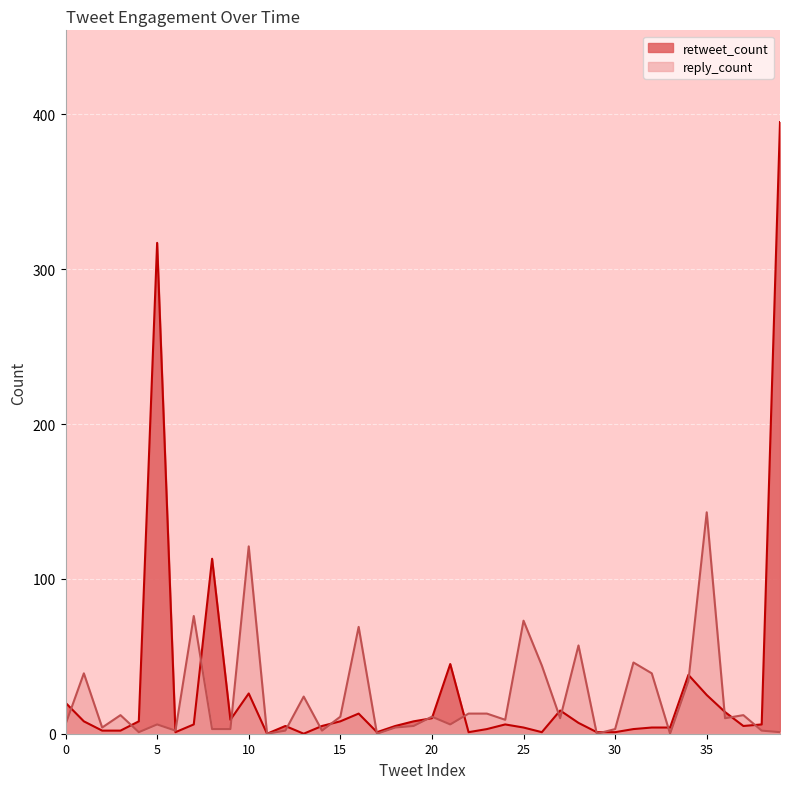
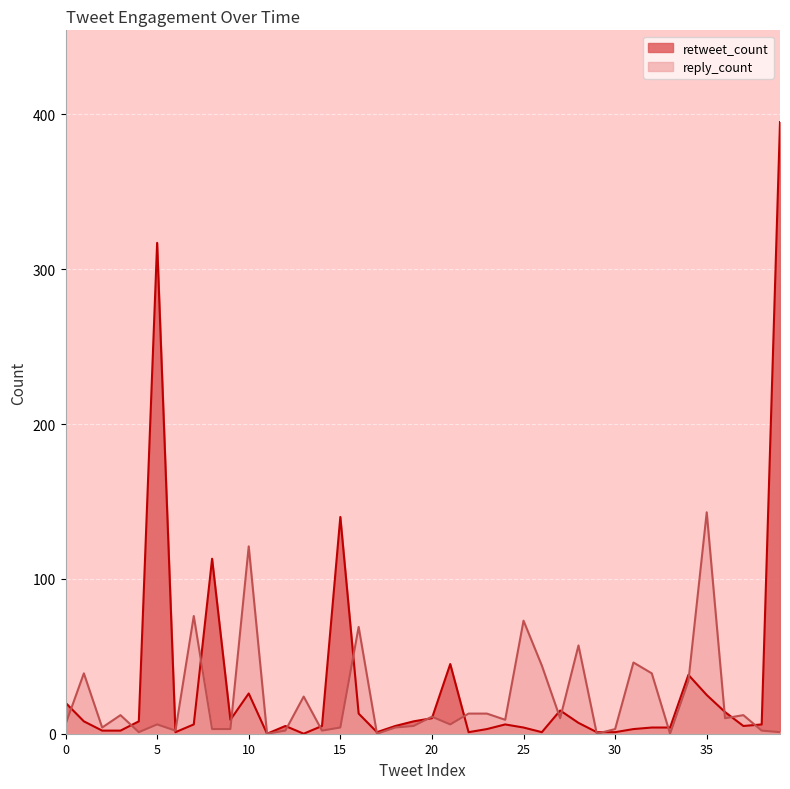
  {
    "retweet_count": {
      "0": 20,
      "5": 317,
      "10": 26,
-     "15": 8,
+     "15": 140,
      "25": 4,
      "30": 1,
      "35": 25
    },
    "reply_count": {
      "0": 6,
      "5": 6,
      "10": 121,
-     "15": 11,
+     "15": 4,
      "25": 73,
      "30": 3,
      "35": 143
    }
  }
